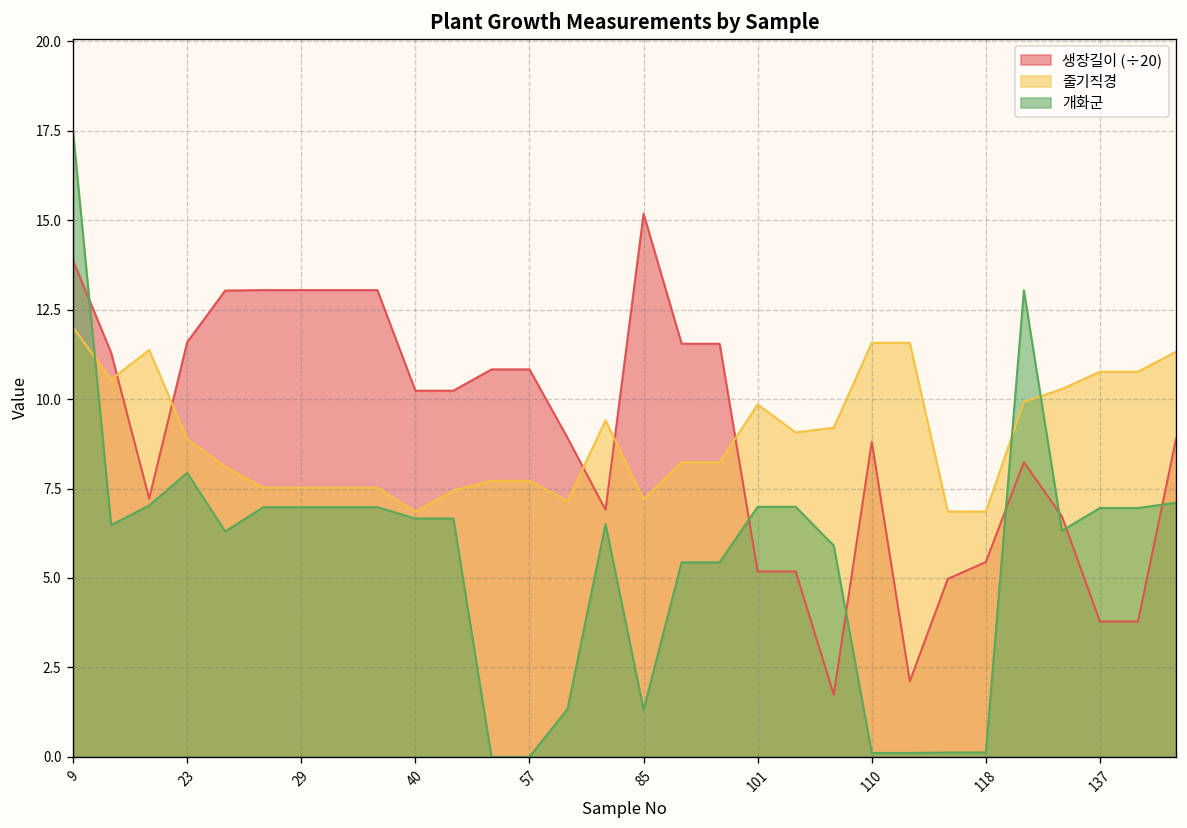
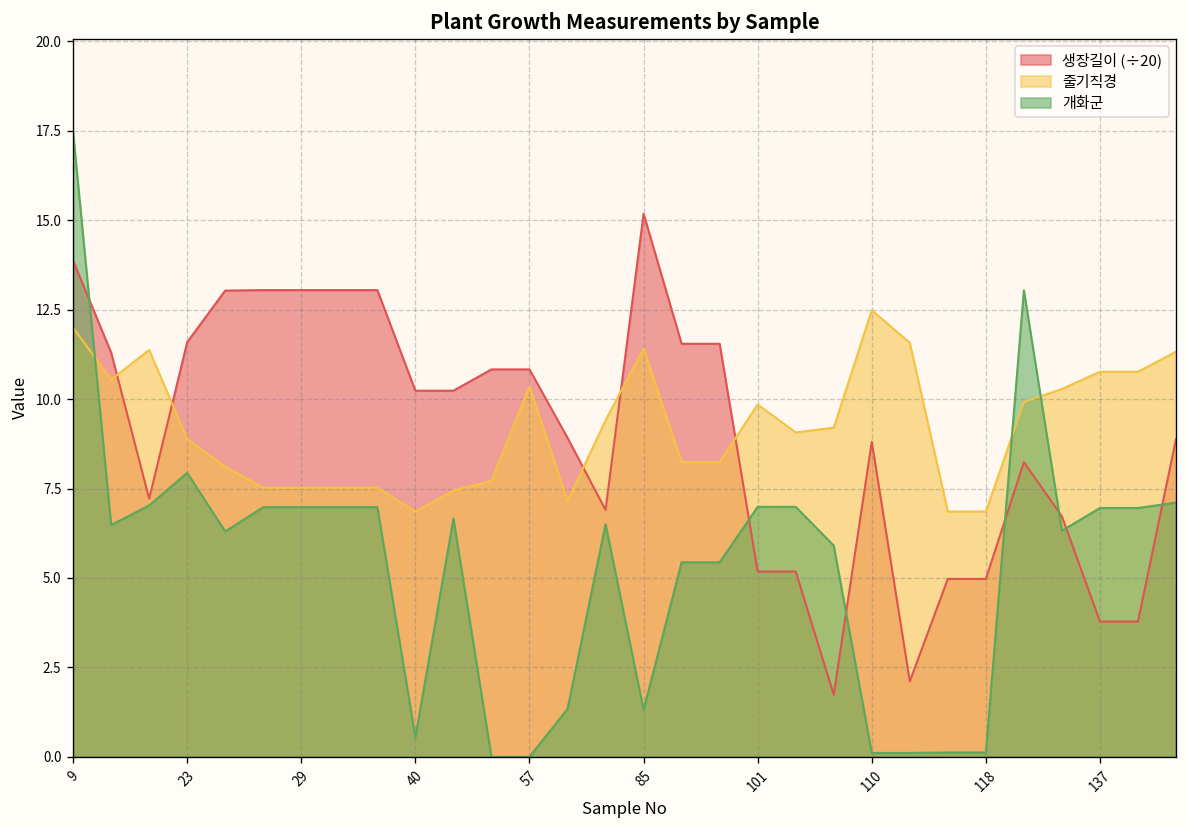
  {
    "생장길이 (÷20)": {
      "9": 13.9,
      "40": 10.2,
      "57": 10.8,
      "85": 15.2,
      "101": 5.2,
      "110": 8.8,
-     "118": 5.4,
+     "118": 5.0,
      "137": 3.8
    },
    "줄기직경": {
      "9": 12.0,
      "40": 6.9,
-     "57": 7.7,
-     "85": 7.2,
+     "57": 10.4,
+     "85": 11.4,
      "101": 9.9,
-     "110": 11.6,
+     "110": 12.5,
      "118": 6.9,
      "137": 10.8
    },
    "개화군": {
      "9": 17.5,
-     "40": 6.7,
+     "40": 0.5,
      "57": 0.0,
      "85": 1.3,
      "101": 7.0,
      "110": 0.1,
      "118": 0.1,
      "137": 7.0
    }
  }
